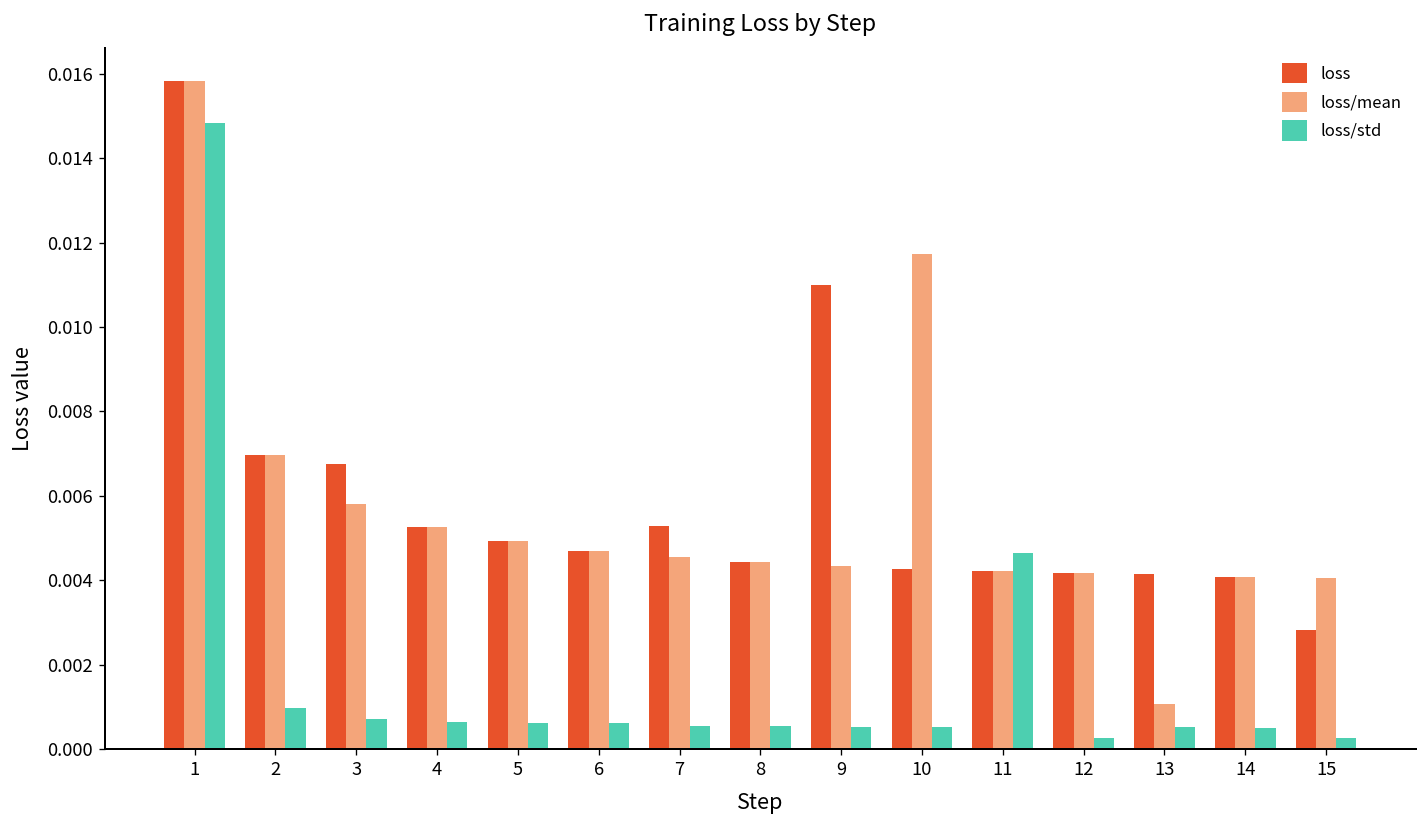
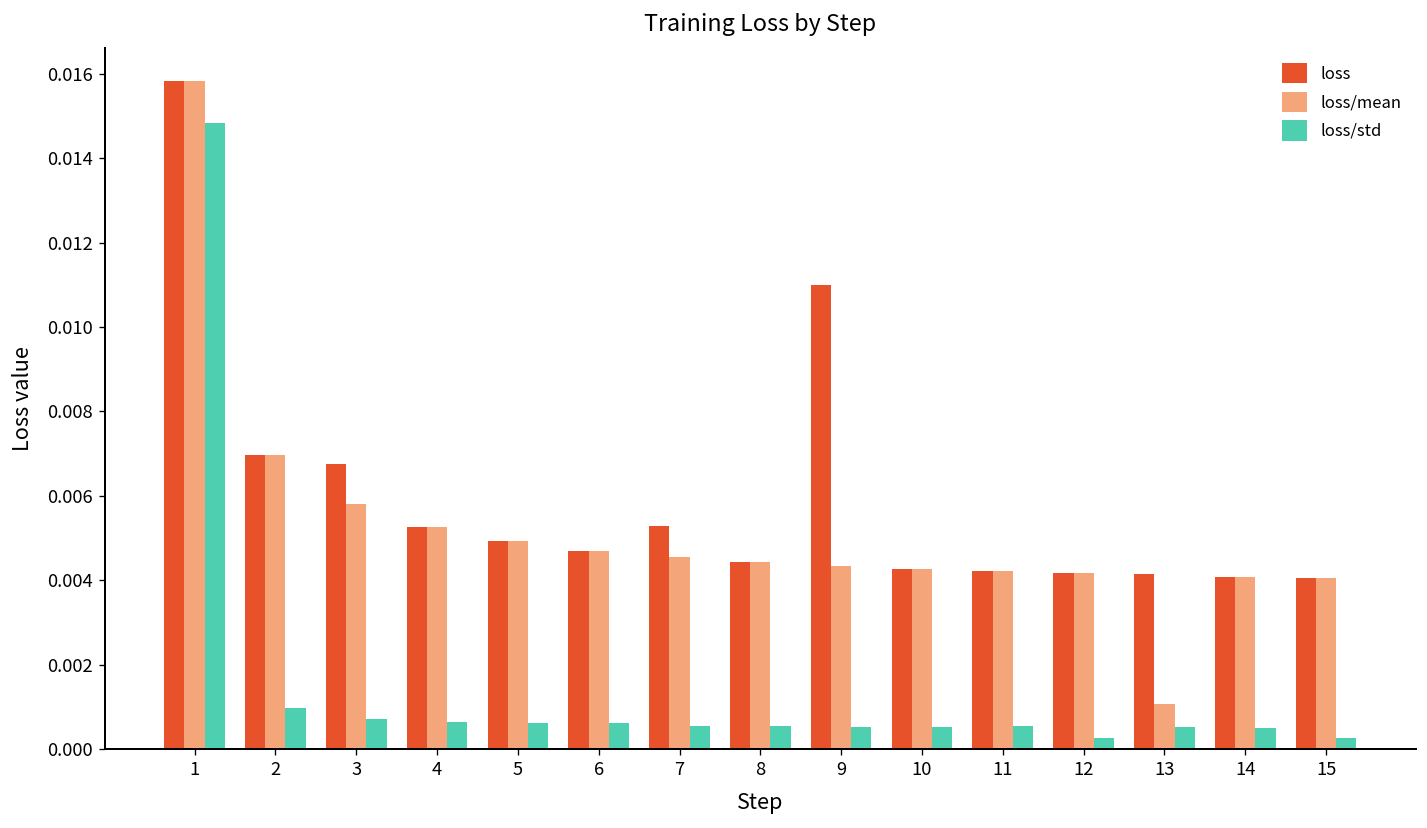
  {
    "loss": {
      "1": 0.0158,
      "2": 0.0070,
      "3": 0.0067,
      "4": 0.0053,
      "5": 0.0049,
      "6": 0.0047,
      "7": 0.0053,
      "8": 0.0044,
      "9": 0.0110,
      "10": 0.0043,
      "11": 0.0042,
      "12": 0.0042,
      "13": 0.0041,
      "14": 0.0041,
-     "15": 0.0028
+     "15": 0.0040
    },
    "loss/mean": {
      "1": 0.0158,
      "2": 0.0070,
      "3": 0.0058,
      "4": 0.0053,
      "5": 0.0049,
      "6": 0.0047,
      "7": 0.0045,
      "8": 0.0044,
      "9": 0.0043,
-     "10": 0.0117,
+     "10": 0.0043,
      "11": 0.0042,
      "12": 0.0042,
      "13": 0.0011,
      "14": 0.0041,
      "15": 0.0040
    },
    "loss/std": {
      "1": 0.0148,
      "2": 0.0010,
      "3": 0.0007,
      "4": 0.0006,
      "5": 0.0006,
      "6": 0.0006,
      "7": 0.0006,
      "8": 0.0005,
      "9": 0.0005,
      "10": 0.0005,
-     "11": 0.0046,
+     "11": 0.0005,
      "12": 0.0003,
      "13": 0.0005,
      "14": 0.0005,
      "15": 0.0003
    }
  }
